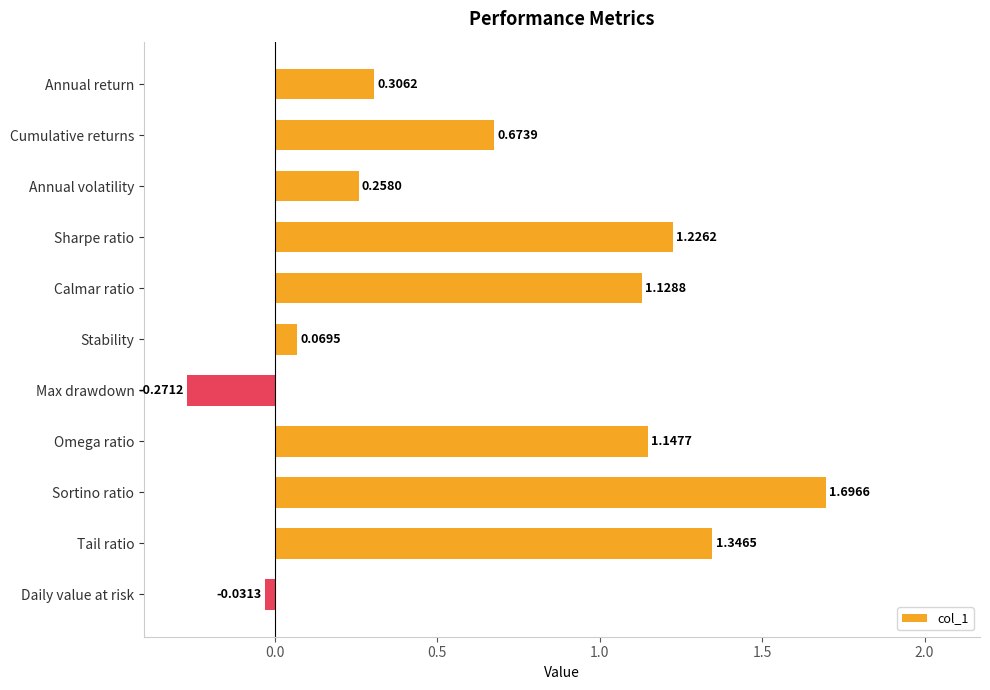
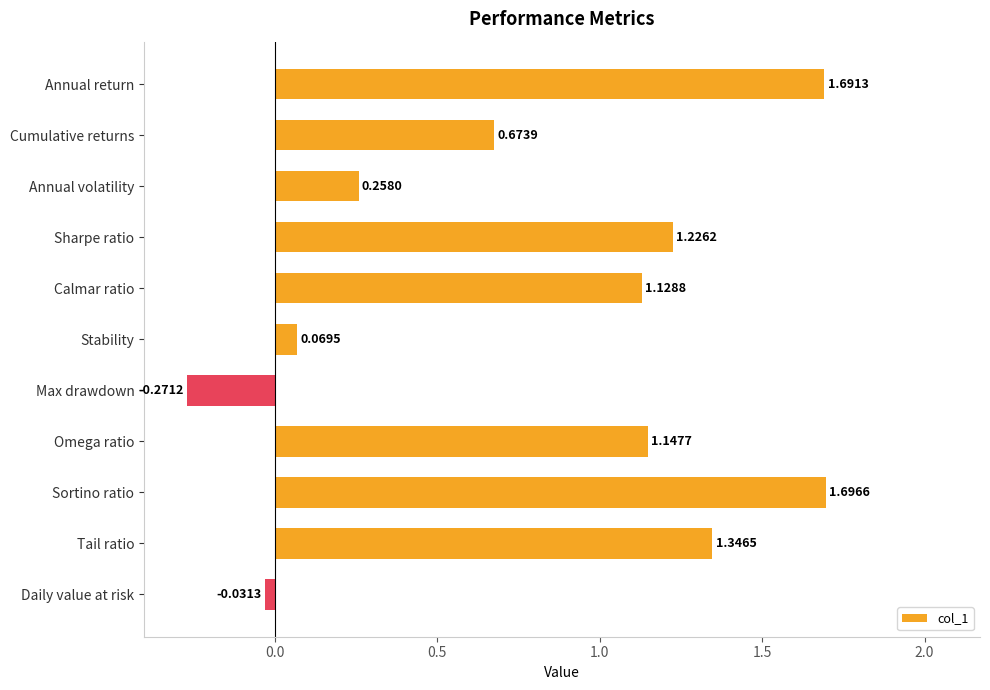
  {
-   "Annual return": 0.3062,
+   "Annual return": 1.6913,
    "Cumulative returns": 0.6739,
    "Annual volatility": 0.2580,
    "Sharpe ratio": 1.2262,
    "Calmar ratio": 1.1288,
    "Stability": 0.0695,
    "Max drawdown": -0.2712,
    "Omega ratio": 1.1477,
    "Sortino ratio": 1.6966,
    "Tail ratio": 1.3465,
    "Daily value at risk": -0.0313
  }
